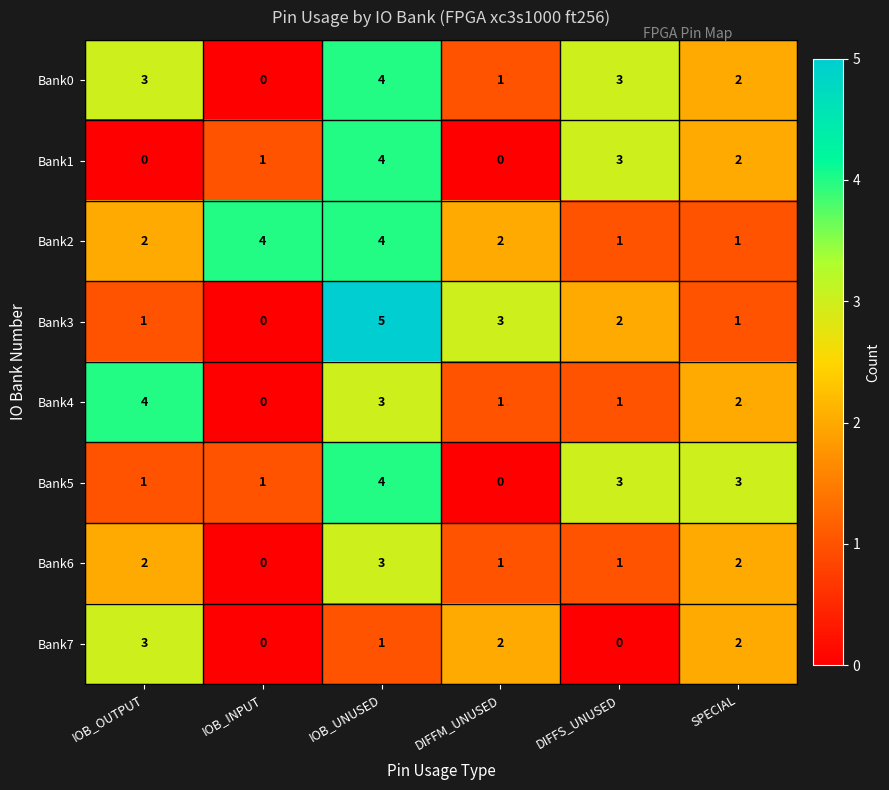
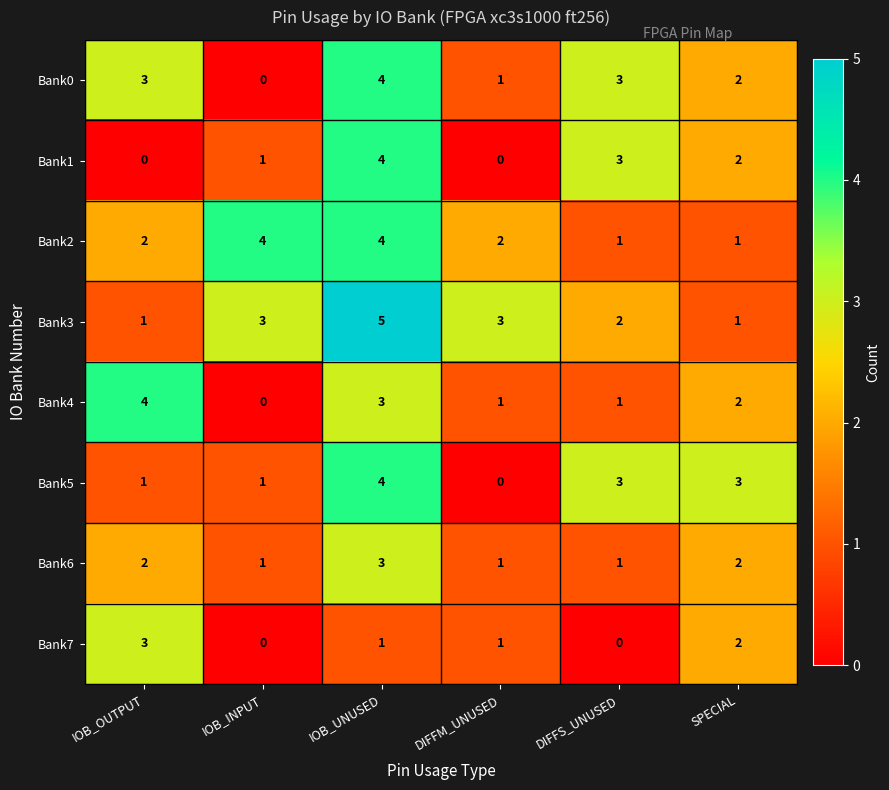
  {
    "Bank0": {
      "IOB_OUTPUT": 3,
      "IOB_INPUT": 0,
      "IOB_UNUSED": 4,
      "DIFFM_UNUSED": 1,
      "DIFFS_UNUSED": 3,
      "SPECIAL": 2
    },
    "Bank1": {
      "IOB_OUTPUT": 0,
      "IOB_INPUT": 1,
      "IOB_UNUSED": 4,
      "DIFFM_UNUSED": 0,
      "DIFFS_UNUSED": 3,
      "SPECIAL": 2
    },
    "Bank2": {
      "IOB_OUTPUT": 2,
      "IOB_INPUT": 4,
      "IOB_UNUSED": 4,
      "DIFFM_UNUSED": 2,
      "DIFFS_UNUSED": 1,
      "SPECIAL": 1
    },
    "Bank3": {
      "IOB_OUTPUT": 1,
-     "IOB_INPUT": 0,
+     "IOB_INPUT": 3,
      "IOB_UNUSED": 5,
      "DIFFM_UNUSED": 3,
      "DIFFS_UNUSED": 2,
      "SPECIAL": 1
    },
    "Bank4": {
      "IOB_OUTPUT": 4,
      "IOB_INPUT": 0,
      "IOB_UNUSED": 3,
      "DIFFM_UNUSED": 1,
      "DIFFS_UNUSED": 1,
      "SPECIAL": 2
    },
    "Bank5": {
      "IOB_OUTPUT": 1,
      "IOB_INPUT": 1,
      "IOB_UNUSED": 4,
      "DIFFM_UNUSED": 0,
      "DIFFS_UNUSED": 3,
      "SPECIAL": 3
    },
    "Bank6": {
      "IOB_OUTPUT": 2,
-     "IOB_INPUT": 0,
+     "IOB_INPUT": 1,
      "IOB_UNUSED": 3,
      "DIFFM_UNUSED": 1,
      "DIFFS_UNUSED": 1,
      "SPECIAL": 2
    },
    "Bank7": {
      "IOB_OUTPUT": 3,
      "IOB_INPUT": 0,
      "IOB_UNUSED": 1,
-     "DIFFM_UNUSED": 2,
+     "DIFFM_UNUSED": 1,
      "DIFFS_UNUSED": 0,
      "SPECIAL": 2
    }
  }
